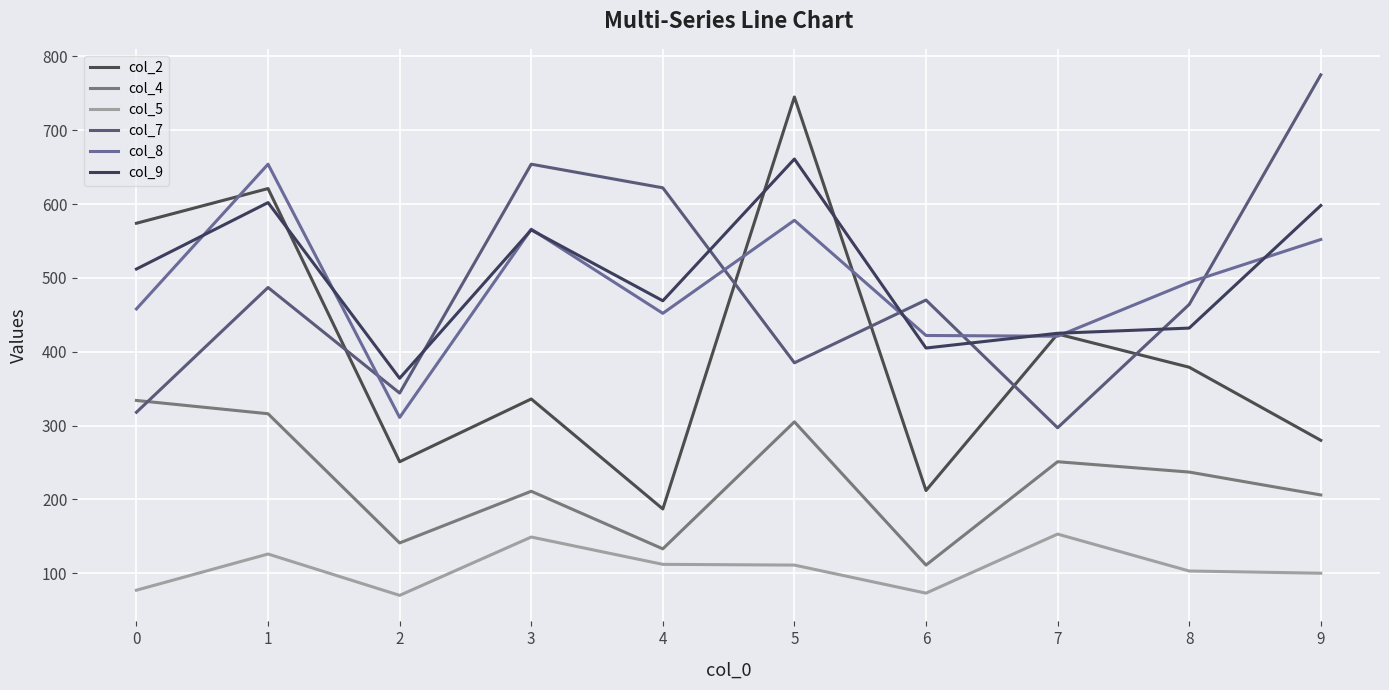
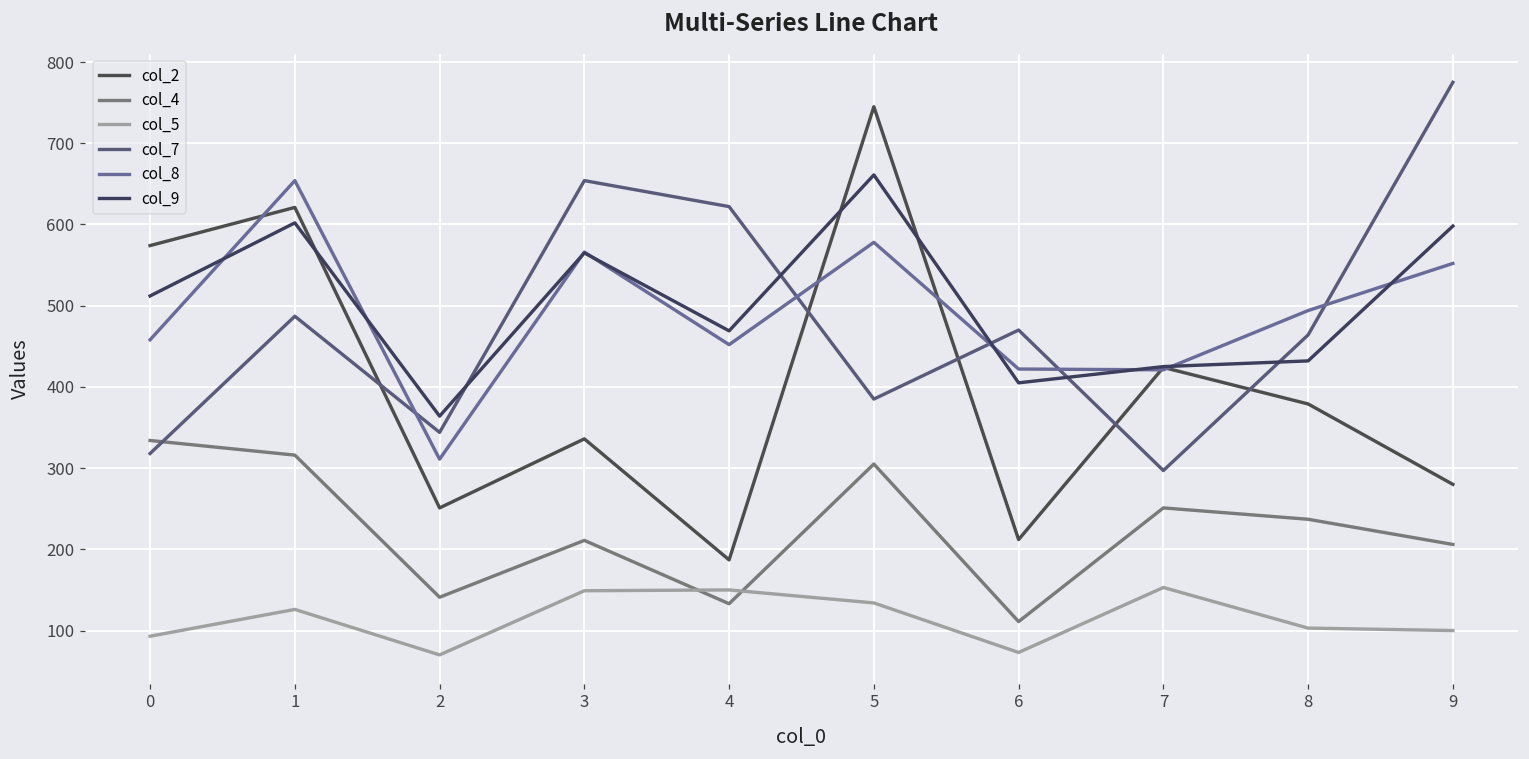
  {
    "col_5": {
-     "0": 80,
+     "0": 90,
      "1": 130,
      "2": 70,
      "3": 150,
-     "4": 110,
-     "5": 110,
+     "4": 150,
+     "5": 130,
      "6": 70,
      "7": 150,
      "8": 100,
      "9": 100
    }
  }
